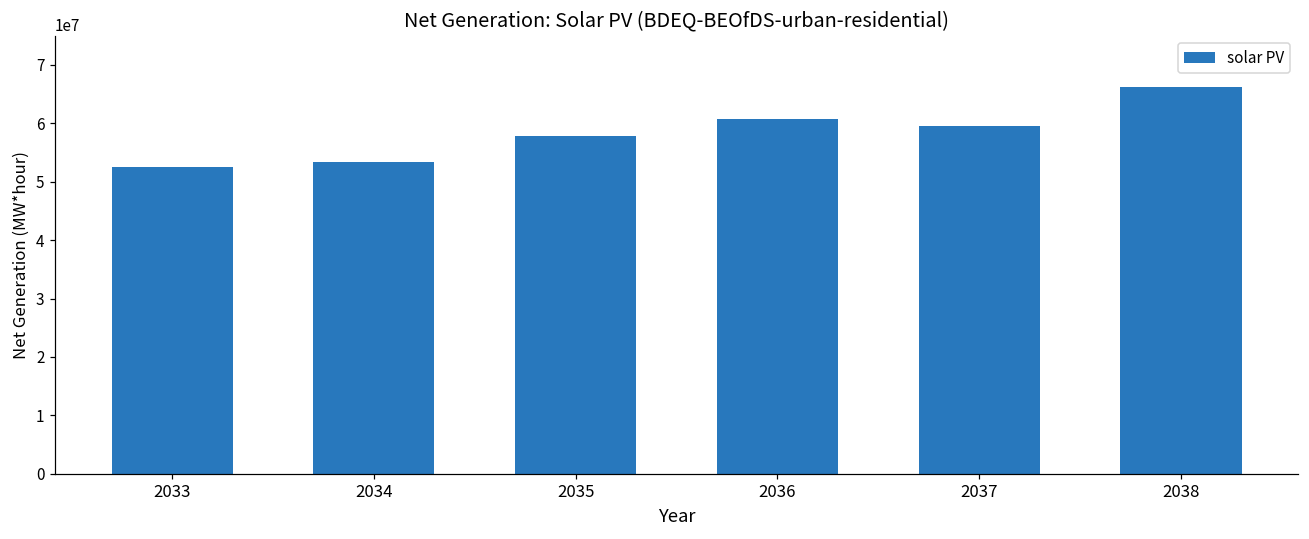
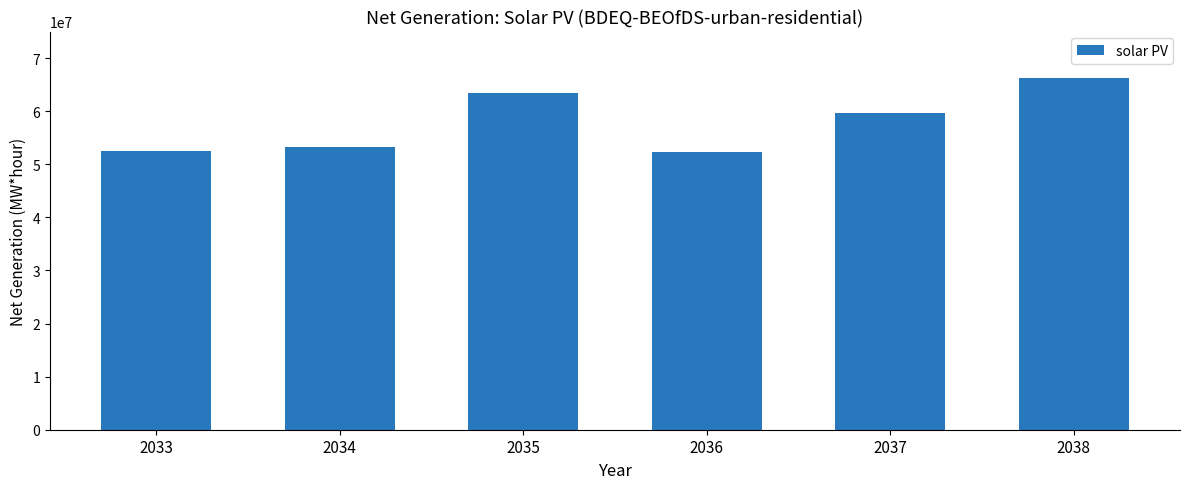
  {
    "2033": 52000000,
    "2034": 53000000,
-   "2035": 58000000,
-   "2036": 61000000,
+   "2035": 63000000,
+   "2036": 52000000,
    "2037": 60000000,
    "2038": 66000000
  }
